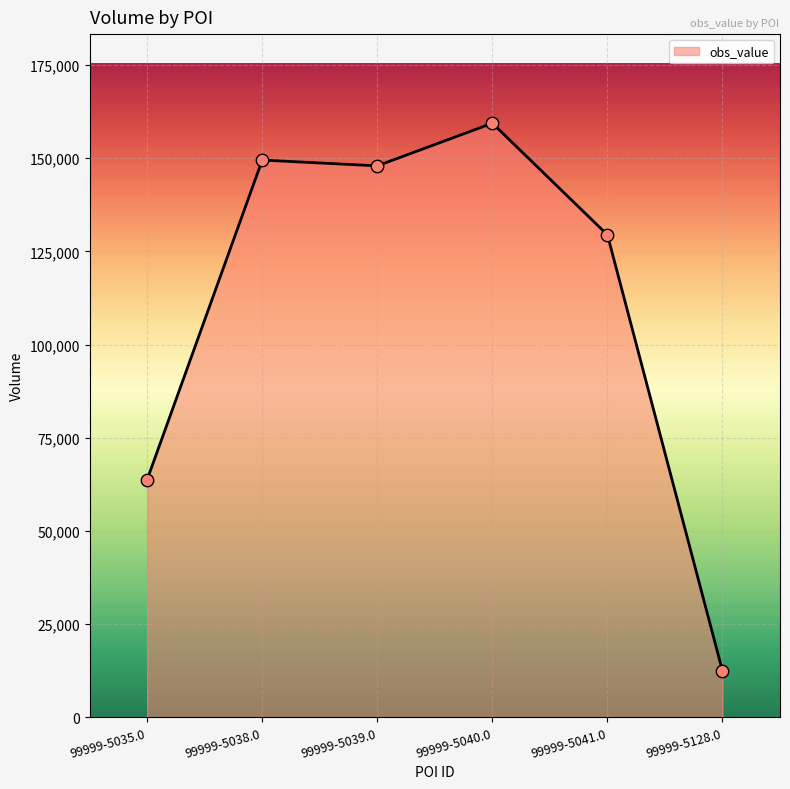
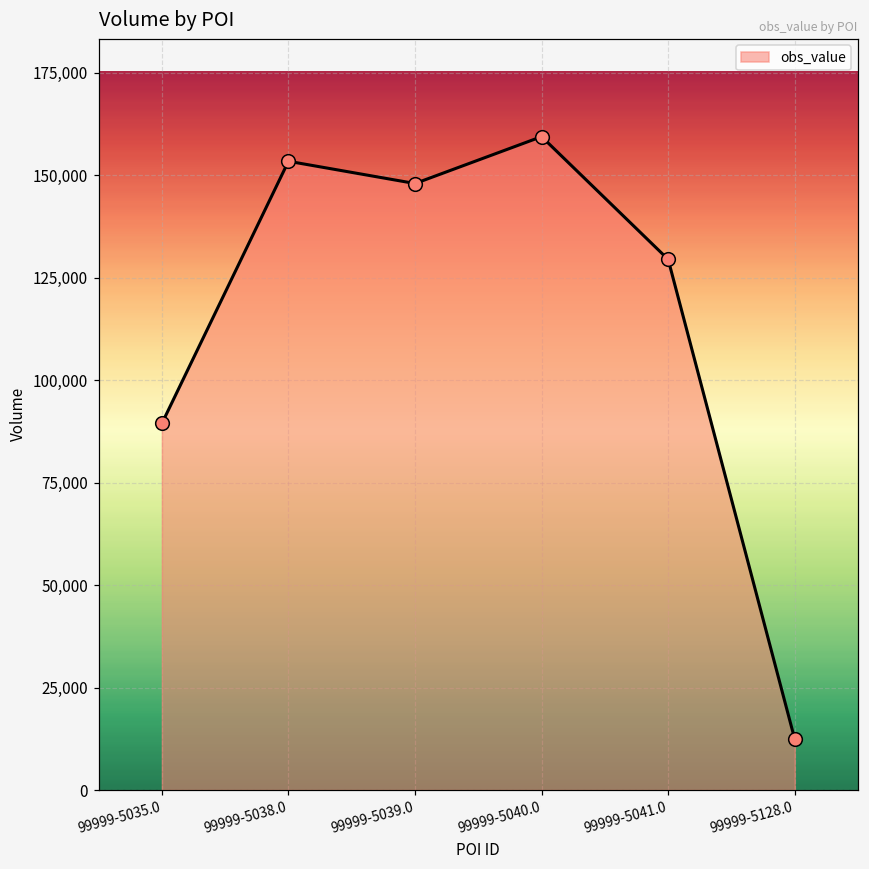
  {
-   "99999-5035.0": "64,000",
-   "99999-5038.0": "149,000",
+   "99999-5035.0": "89,000",
+   "99999-5038.0": "153,000",
    "99999-5039.0": "148,000",
    "99999-5040.0": "159,000",
    "99999-5041.0": "129,000",
    "99999-5128.0": "12,000"
  }
